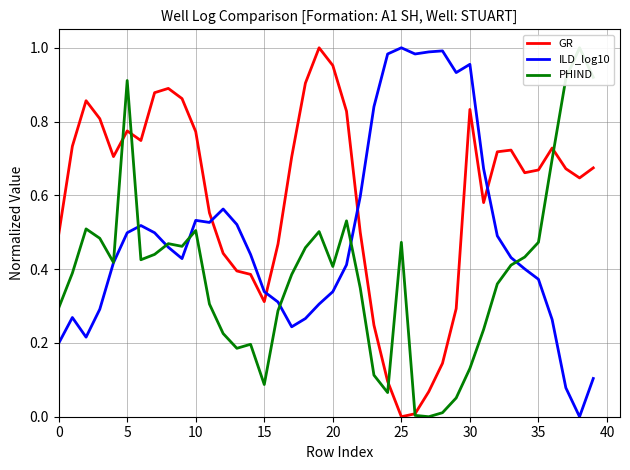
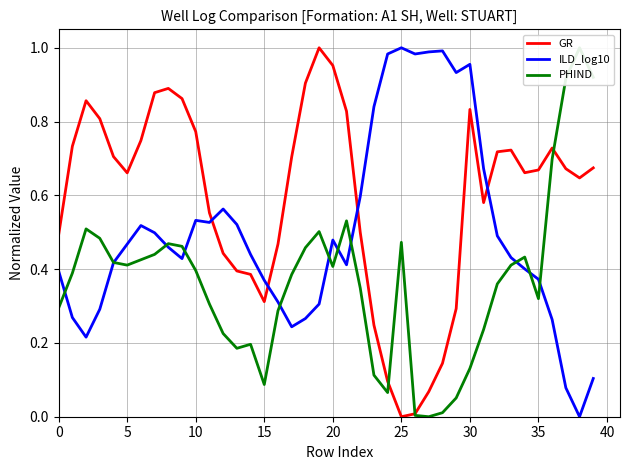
  {
    "GR": {
      "0": 0.49,
-     "5": 0.77,
+     "5": 0.66,
      "10": 0.77,
      "15": 0.31,
      "20": 0.95,
      "25": 0.00,
      "30": 0.83,
      "35": 0.67
    },
    "ILD_log10": {
-     "0": 0.20,
-     "5": 0.50,
+     "0": 0.39,
+     "5": 0.47,
      "10": 0.53,
-     "15": 0.34,
-     "20": 0.34,
+     "15": 0.37,
+     "20": 0.48,
      "25": 1.00,
      "30": 0.96,
      "35": 0.37
    },
    "PHIND": {
      "0": 0.29,
-     "5": 0.91,
-     "10": 0.50,
+     "5": 0.41,
+     "10": 0.40,
      "15": 0.09,
      "20": 0.41,
      "25": 0.47,
      "30": 0.13,
-     "35": 0.47
+     "35": 0.32
    }
  }
